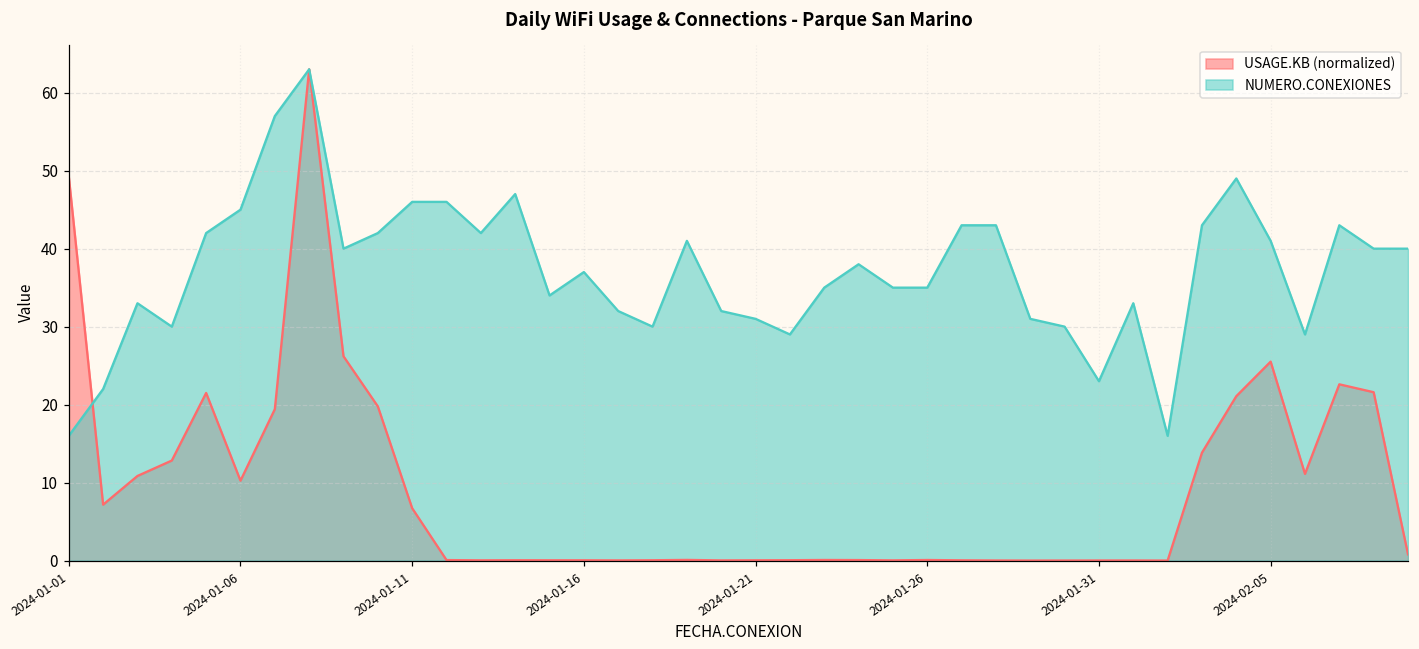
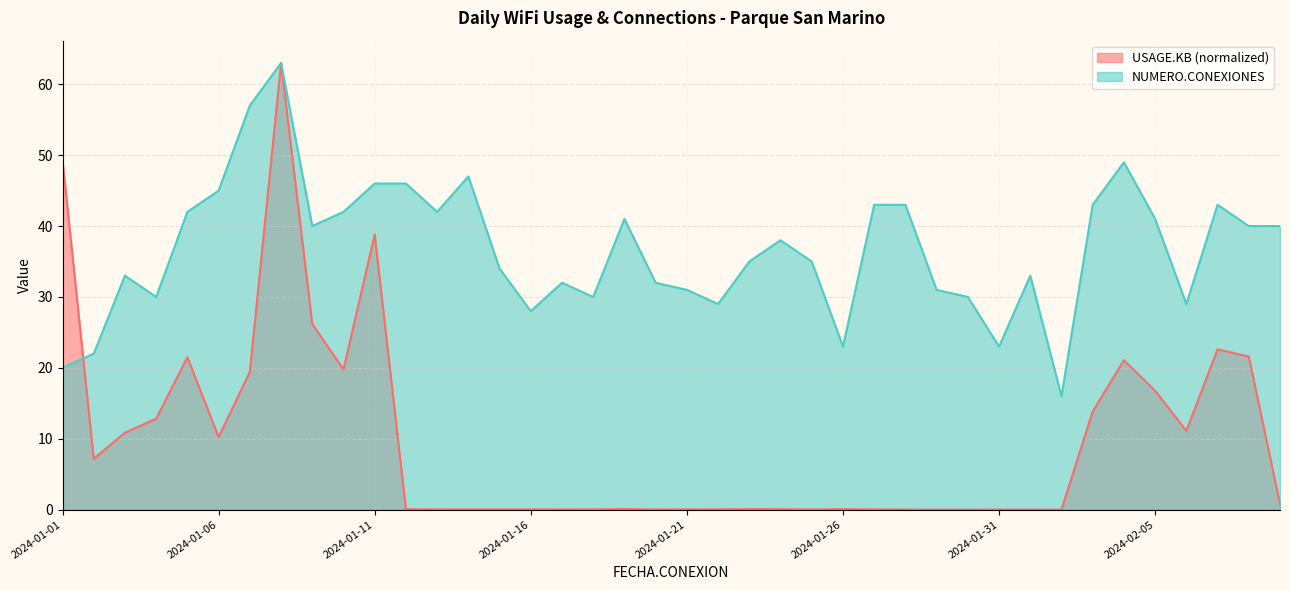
  {
    "USAGE.KB (normalized)": {
      "2024-01-01": 49,
      "2024-01-06": 10,
-     "2024-01-11": 7,
+     "2024-01-11": 39,
      "2024-01-16": 0,
      "2024-01-21": 0,
      "2024-01-26": 0,
      "2024-01-31": 0,
-     "2024-02-05": 26
+     "2024-02-05": 17
    },
    "NUMERO.CONEXIONES": {
-     "2024-01-01": 16,
+     "2024-01-01": 20,
      "2024-01-06": 45,
      "2024-01-11": 46,
-     "2024-01-16": 37,
+     "2024-01-16": 28,
      "2024-01-21": 31,
-     "2024-01-26": 35,
+     "2024-01-26": 23,
      "2024-01-31": 23,
      "2024-02-05": 41
    }
  }
